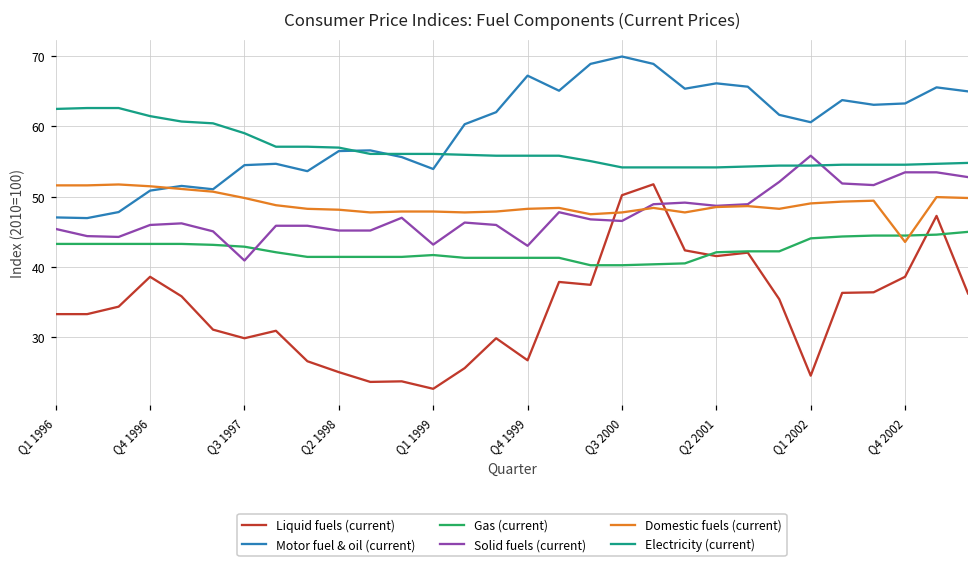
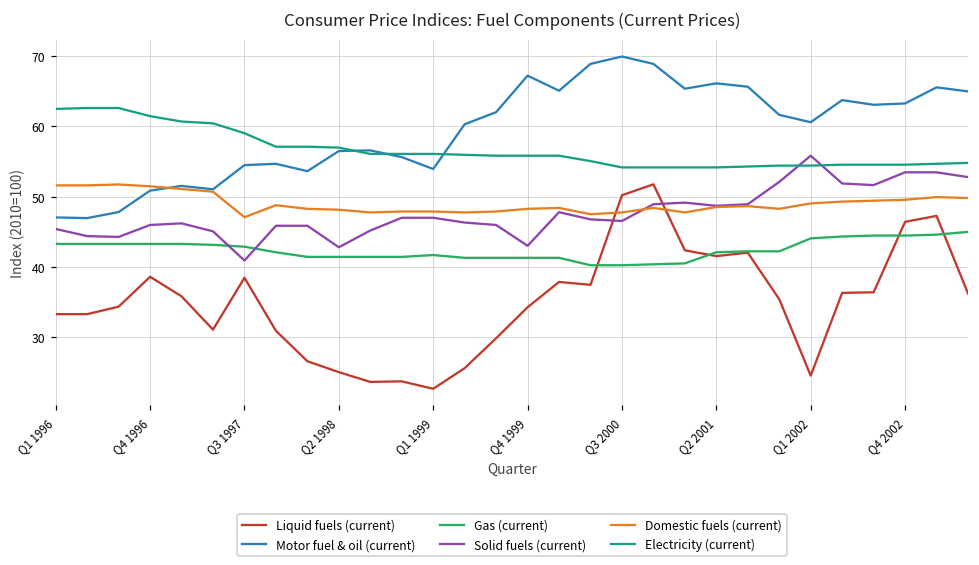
  {
    "Liquid fuels (current)": {
      "Q1 1996": 33,
      "Q4 1996": 39,
-     "Q3 1997": 30,
+     "Q3 1997": 38,
      "Q2 1998": 25,
      "Q1 1999": 23,
-     "Q4 1999": 27,
+     "Q4 1999": 34,
      "Q3 2000": 50,
      "Q2 2001": 42,
      "Q1 2002": 25,
-     "Q4 2002": 39
+     "Q4 2002": 46
    },
    "Motor fuel & oil (current)": {
      "Q1 1996": 47,
      "Q4 1996": 51,
      "Q3 1997": 54,
      "Q2 1998": 56,
      "Q1 1999": 54,
      "Q4 1999": 67,
      "Q3 2000": 70,
      "Q2 2001": 66,
      "Q1 2002": 61,
      "Q4 2002": 63
    },
    "Solid fuels (current)": {
      "Q1 1996": 45,
      "Q4 1996": 46,
      "Q3 1997": 41,
-     "Q2 1998": 45,
-     "Q1 1999": 43,
+     "Q2 1998": 43,
+     "Q1 1999": 47,
      "Q4 1999": 43,
      "Q3 2000": 47,
      "Q1 2002": 56,
      "Q4 2002": 53
    },
    "Domestic fuels (current)": {
      "Q1 1996": 52,
      "Q4 1996": 51,
-     "Q3 1997": 50,
+     "Q3 1997": 47,
      "Q2 1998": 48,
      "Q1 1999": 48,
      "Q4 1999": 48,
      "Q3 2000": 48,
      "Q1 2002": 49,
-     "Q4 2002": 44
+     "Q4 2002": 50
    }
  }
